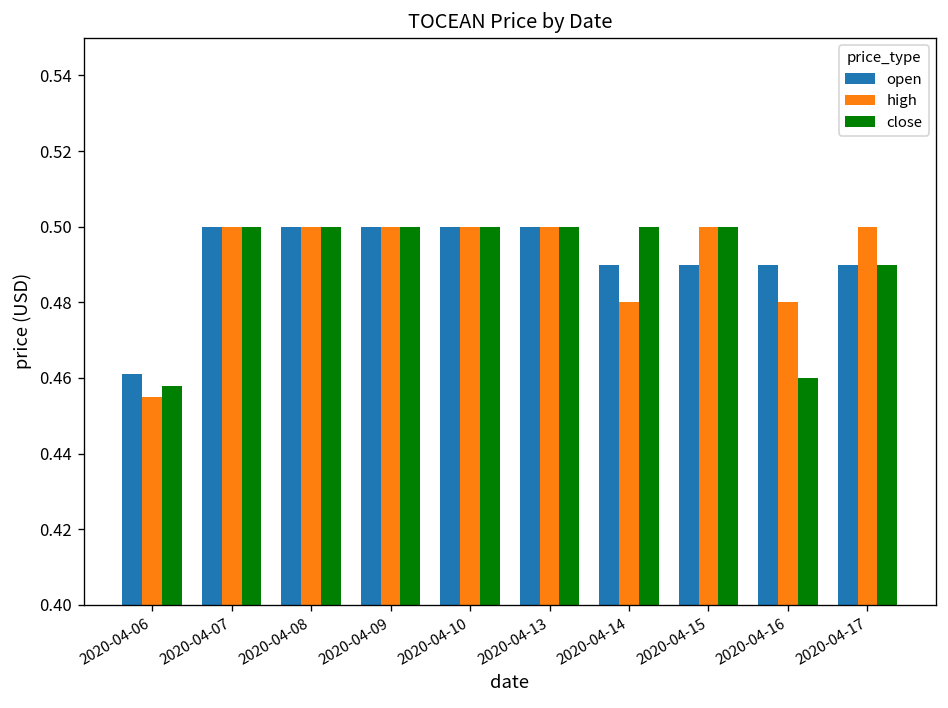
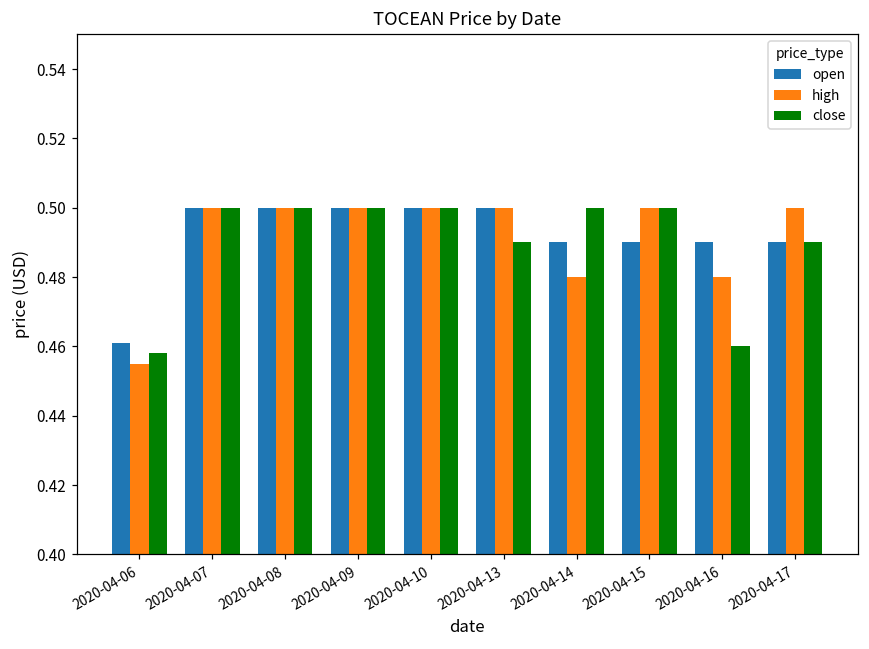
  {
    "open": {
      "2020-04-06": 0.461,
      "2020-04-07": 0.50,
      "2020-04-08": 0.50,
      "2020-04-09": 0.50,
      "2020-04-10": 0.50,
      "2020-04-13": 0.50,
      "2020-04-14": 0.49,
      "2020-04-15": 0.49,
      "2020-04-16": 0.49,
      "2020-04-17": 0.49
    },
    "high": {
      "2020-04-06": 0.455,
      "2020-04-07": 0.50,
      "2020-04-08": 0.50,
      "2020-04-09": 0.50,
      "2020-04-10": 0.50,
      "2020-04-13": 0.50,
      "2020-04-14": 0.48,
      "2020-04-15": 0.50,
      "2020-04-16": 0.48,
      "2020-04-17": 0.50
    },
    "close": {
      "2020-04-06": 0.458,
      "2020-04-07": 0.50,
      "2020-04-08": 0.50,
      "2020-04-09": 0.50,
      "2020-04-10": 0.50,
-     "2020-04-13": 0.50,
+     "2020-04-13": 0.49,
      "2020-04-14": 0.50,
      "2020-04-15": 0.50,
      "2020-04-16": 0.46,
      "2020-04-17": 0.49
    }
  }
